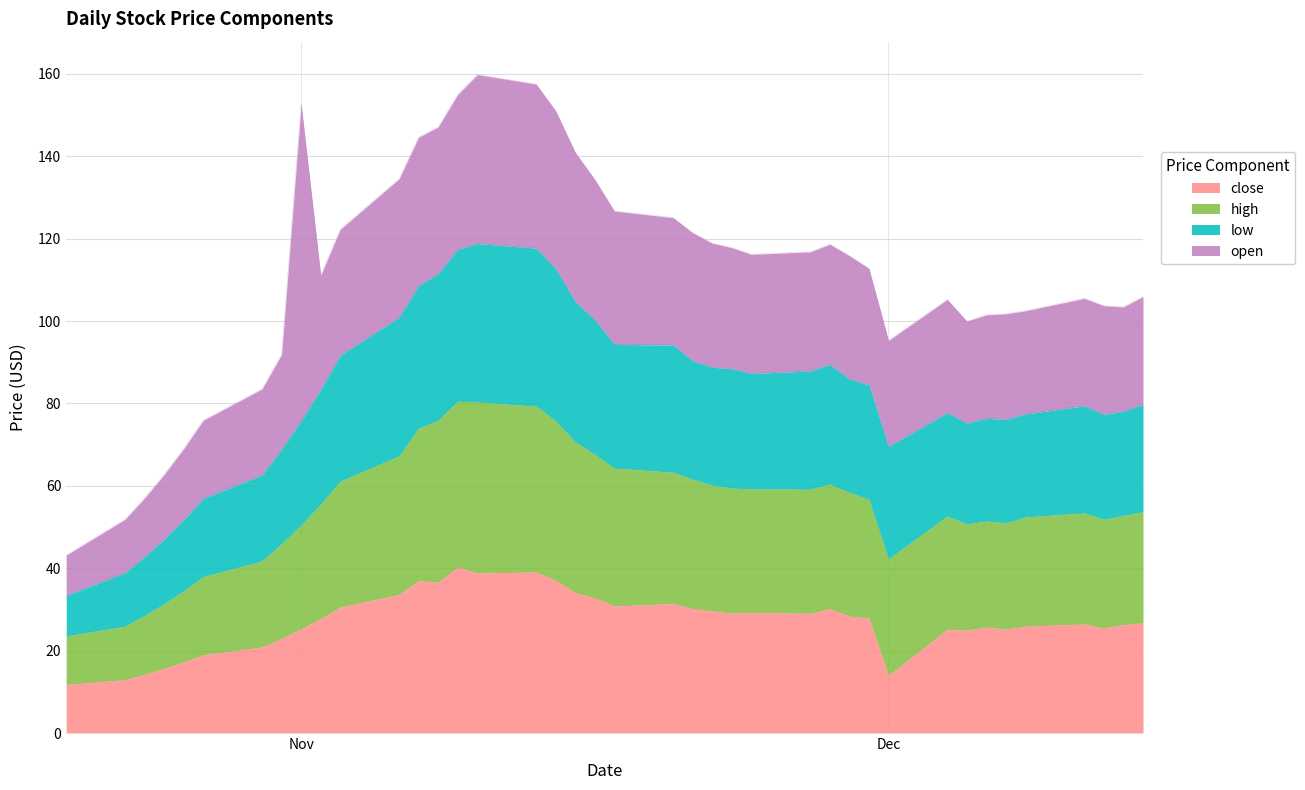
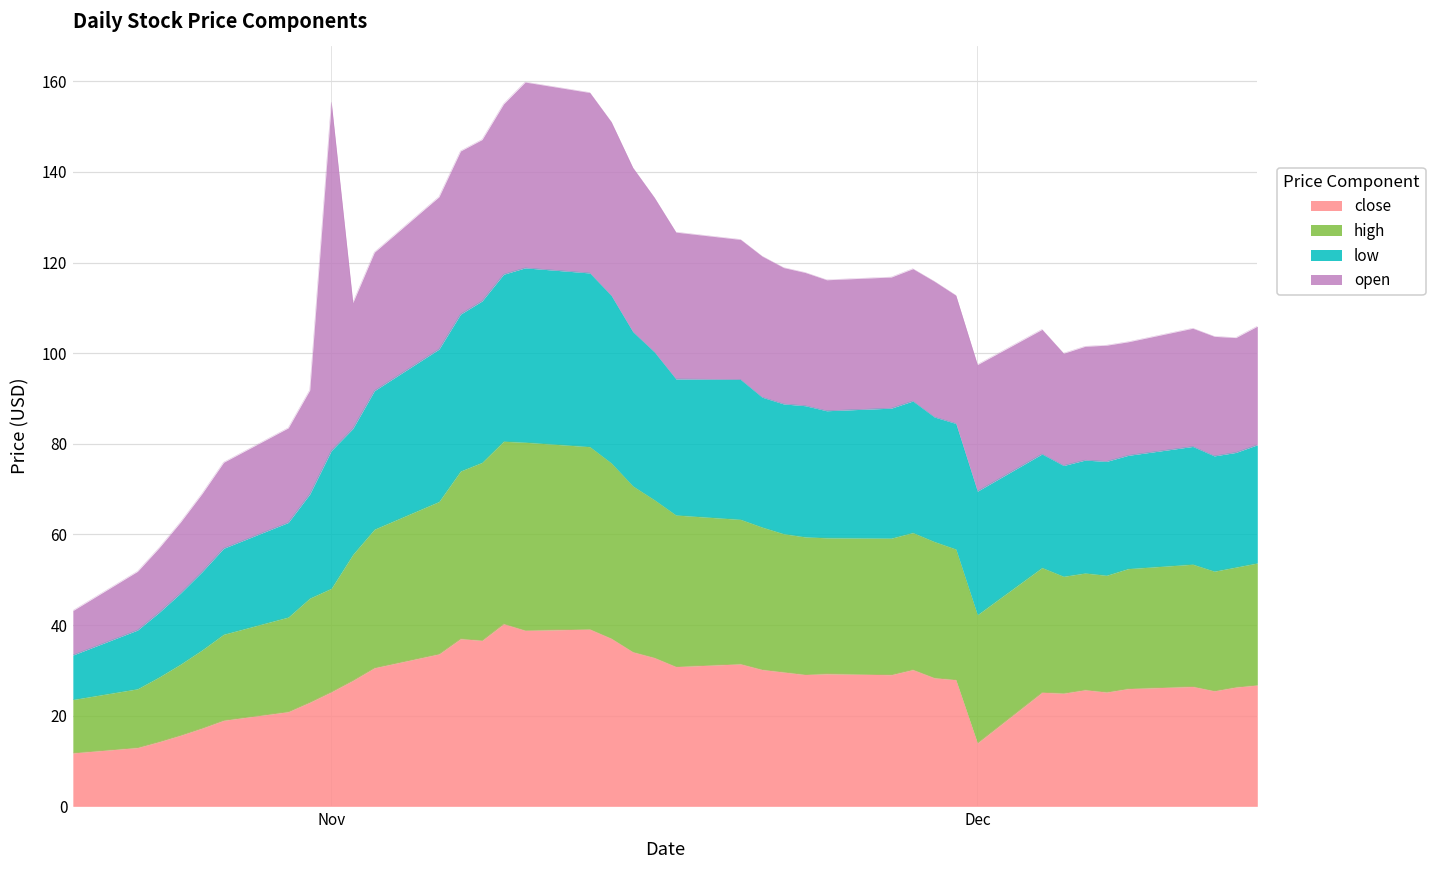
  {
    "close": {
      "Nov": 25,
      "Dec": 14
    },
    "high": {
-     "Nov": 25,
+     "Nov": 23,
      "Dec": 28
    },
    "low": {
-     "Nov": 25,
+     "Nov": 30,
      "Dec": 27
    },
    "open": {
      "Nov": 77,
-     "Dec": 26
+     "Dec": 28
    }
  }
